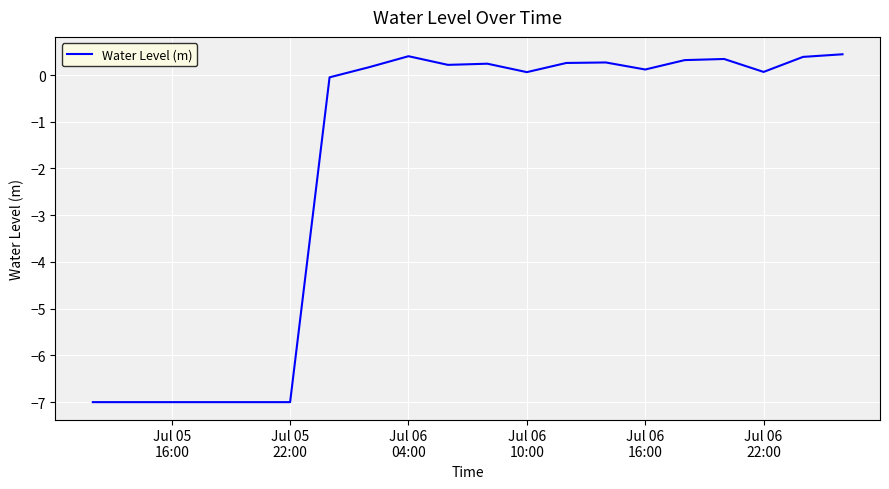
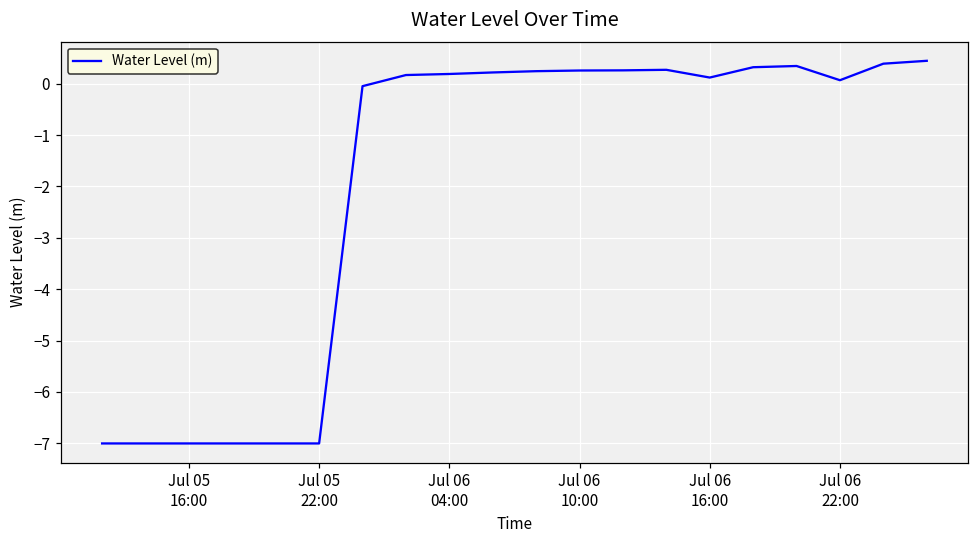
  {
    "Jul 05 16:00": -7.0,
    "Jul 05 22:00": -7.0,
-   "Jul 06 04:00": 0.4,
-   "Jul 06 10:00": 0.1,
+   "Jul 06 04:00": 0.2,
+   "Jul 06 10:00": 0.3,
    "Jul 06 16:00": 0.1,
    "Jul 06 22:00": 0.1
  }
